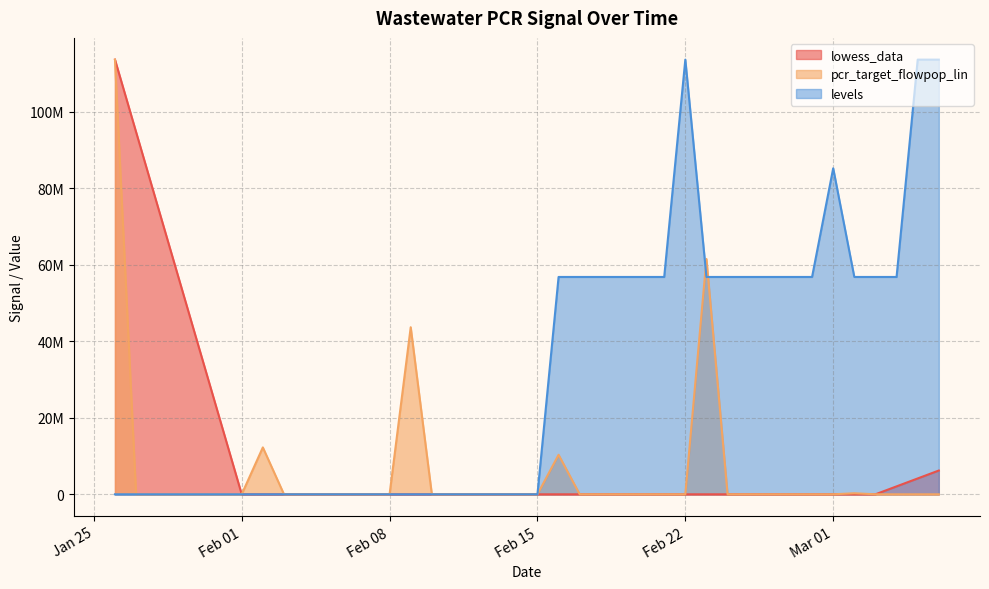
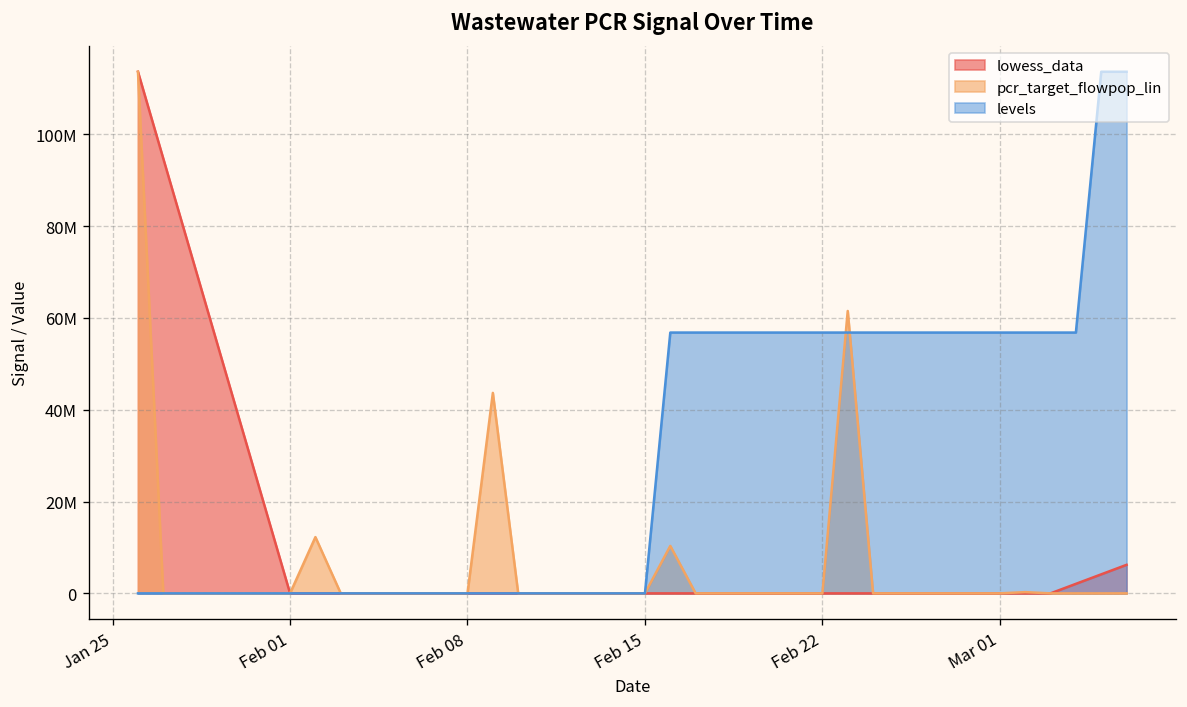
  {
    "levels": {
-     "Feb 22": 114000000,
-     "Mar 01": 85000000
+     "Feb 22": 57000000,
+     "Mar 01": 57000000
    }
  }
